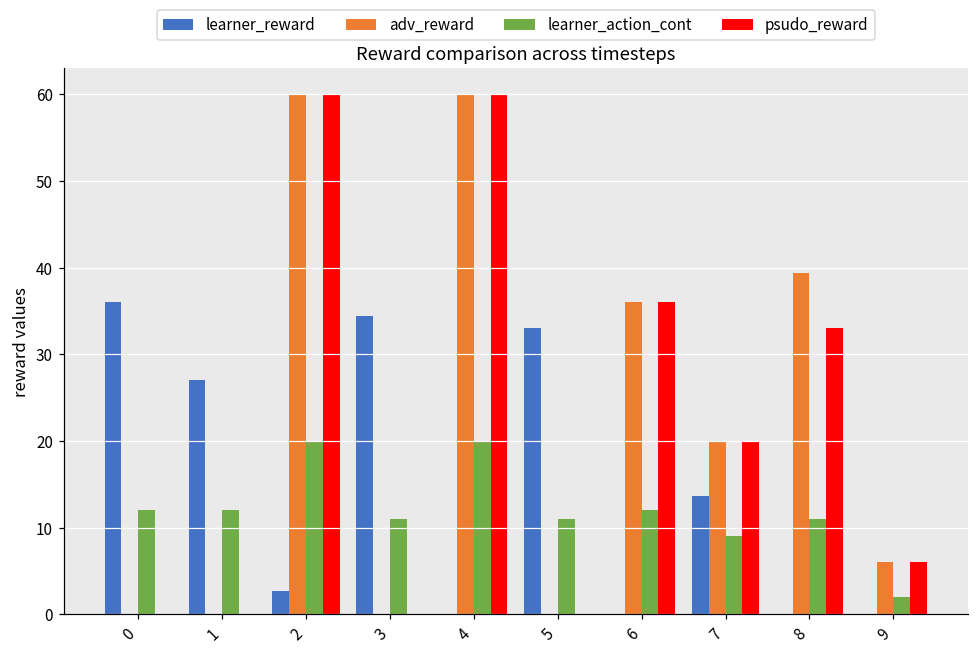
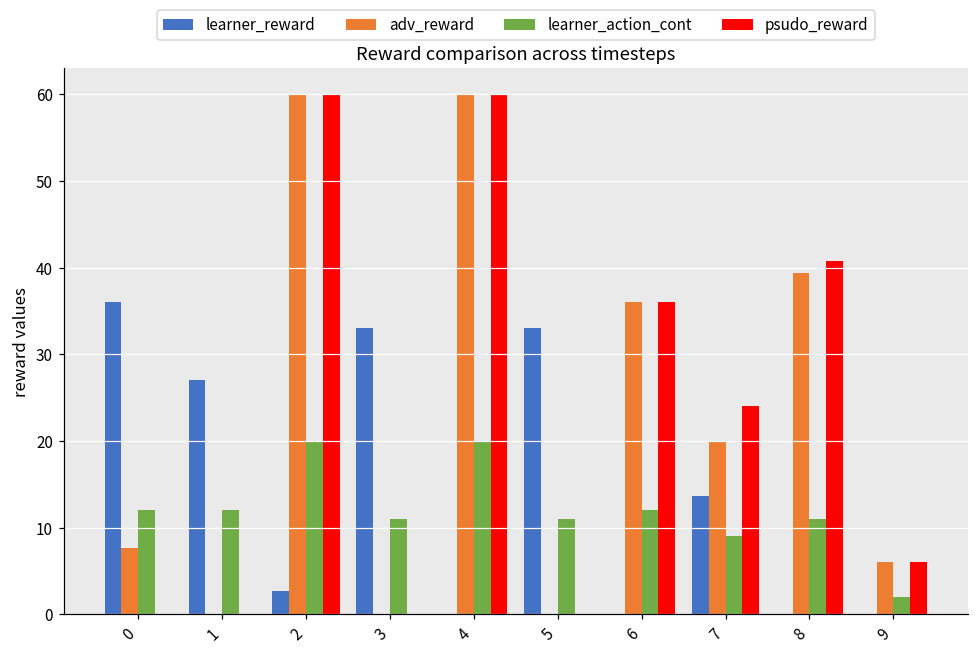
  {
    "learner_reward": {
      "0": 36,
      "1": 27,
      "2": 3,
-     "3": 34,
+     "3": 33,
      "4": 0,
      "5": 33,
      "6": 0,
      "7": 14,
      "8": 0,
      "9": 0
    },
    "adv_reward": {
-     "0": 0,
+     "0": 8,
      "1": 0,
      "2": 60,
      "3": 0,
      "4": 60,
      "5": 0,
      "6": 36,
      "7": 20,
      "8": 39,
      "9": 6
    },
    "learner_action_cont": {
      "0": 12,
      "1": 12,
      "2": 20,
      "3": 11,
      "4": 20,
      "5": 11,
      "6": 12,
      "7": 9,
      "8": 11,
      "9": 2
    },
    "psudo_reward": {
      "0": 0,
      "1": 0,
      "2": 60,
      "3": 0,
      "4": 60,
      "5": 0,
      "6": 36,
-     "7": 20,
-     "8": 33,
+     "7": 24,
+     "8": 41,
      "9": 6
    }
  }
